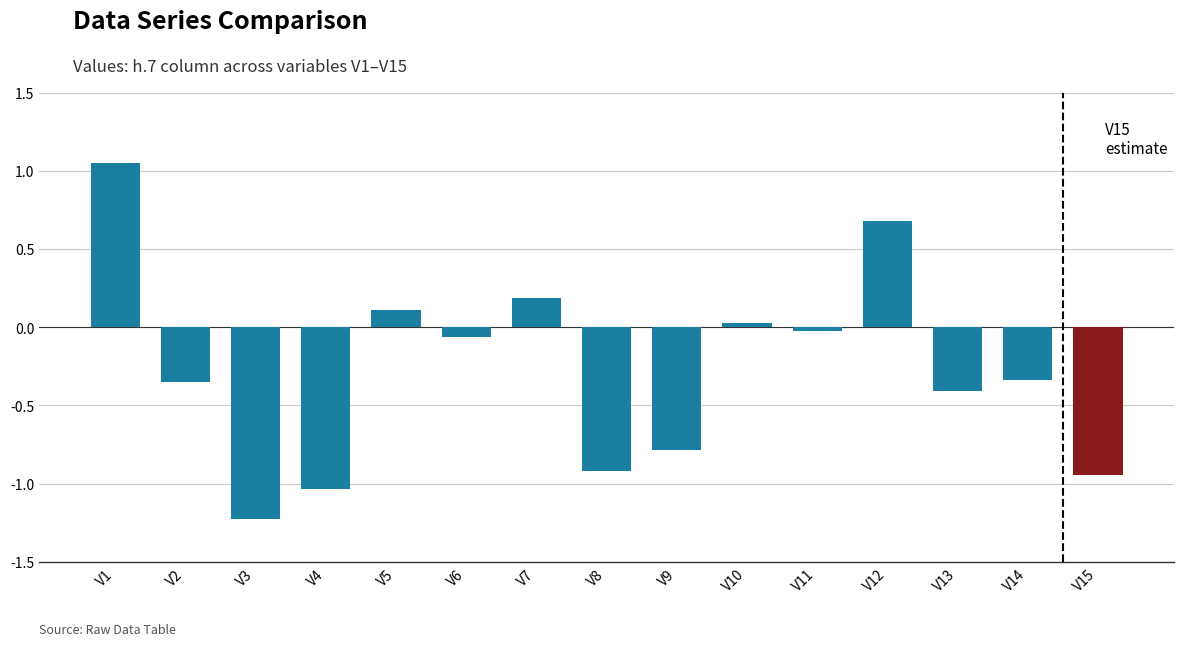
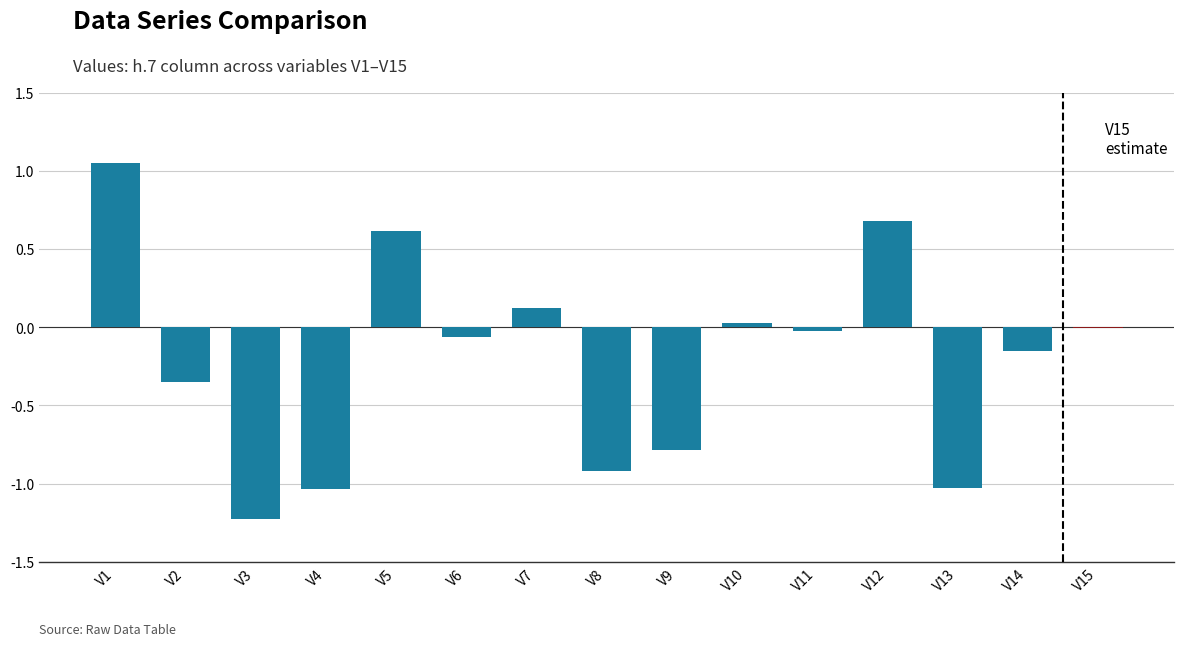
  {
    "V1": 1.05,
    "V2": -0.35,
    "V3": -1.22,
    "V4": -1.03,
-   "V5": 0.11,
+   "V5": 0.61,
    "V6": -0.07,
-   "V7": 0.19,
+   "V7": 0.12,
    "V8": -0.92,
    "V9": -0.78,
    "V10": 0.03,
    "V11": -0.03,
    "V12": 0.68,
-   "V13": -0.41,
-   "V14": -0.33,
-   "V15": -0.95
+   "V13": -1.03,
+   "V14": -0.15,
+   "V15": -0.01
  }
